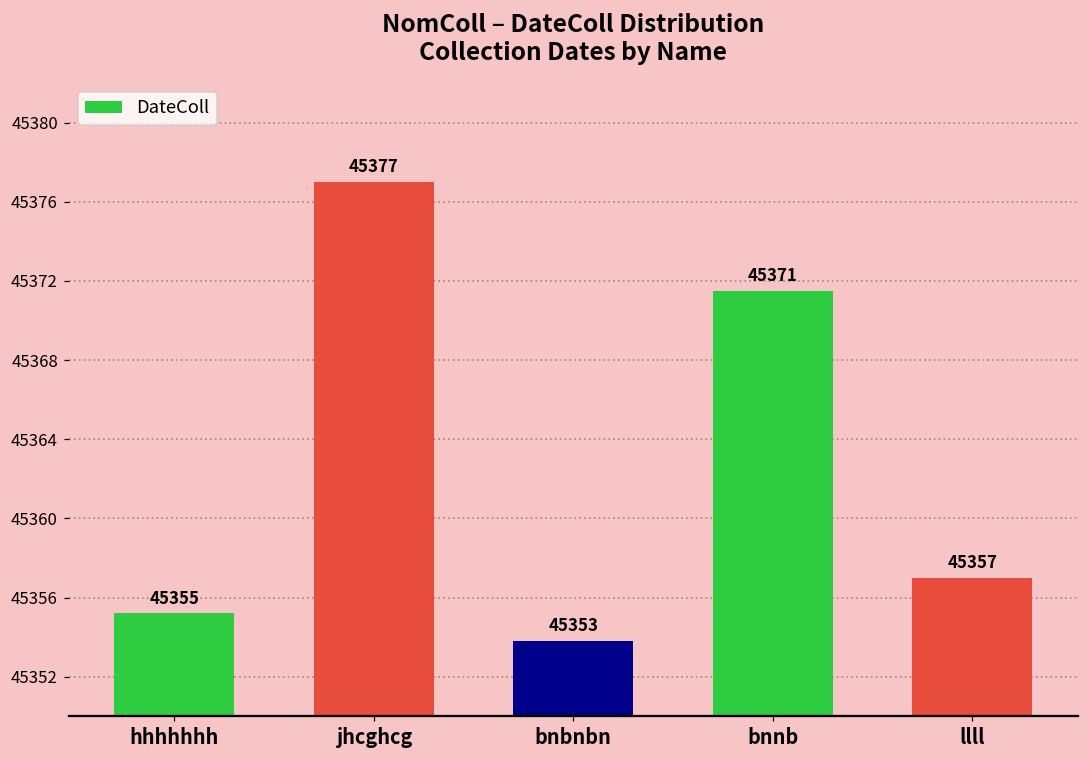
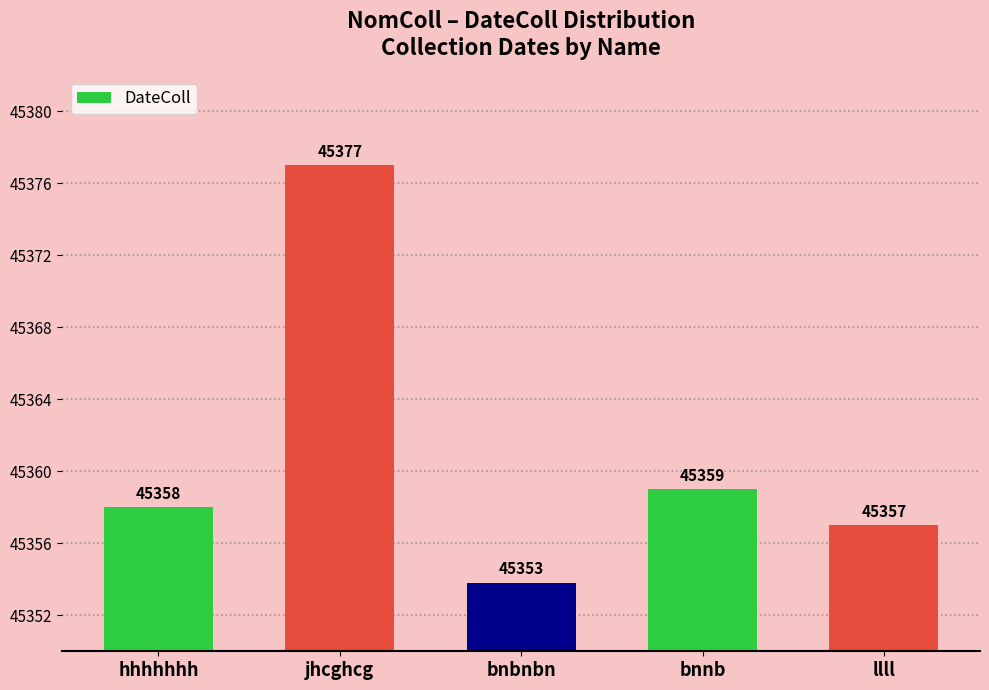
  {
-   "hhhhhhh": 45355,
+   "hhhhhhh": 45358,
    "jhcghcg": 45377,
-   "bnnb": 45371,
+   "bnnb": 45359,
    "llll": 45357
  }
